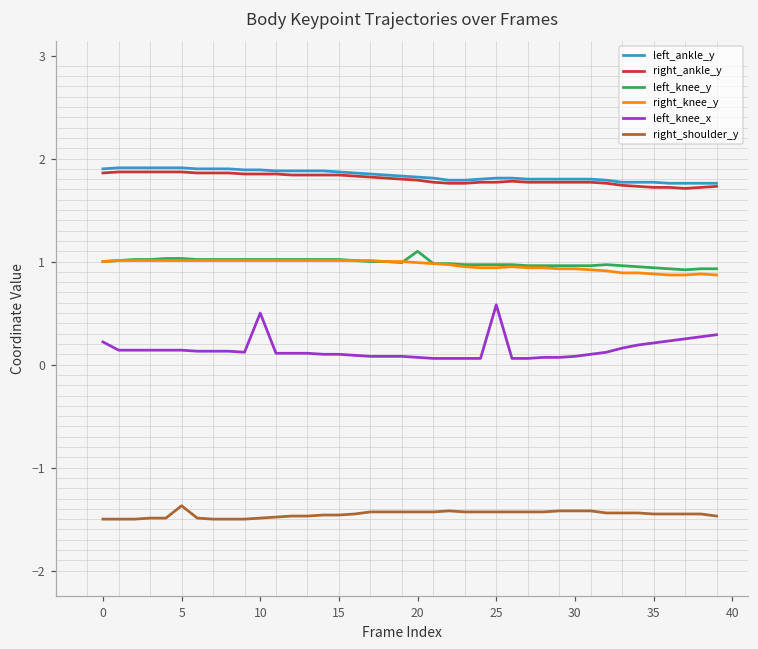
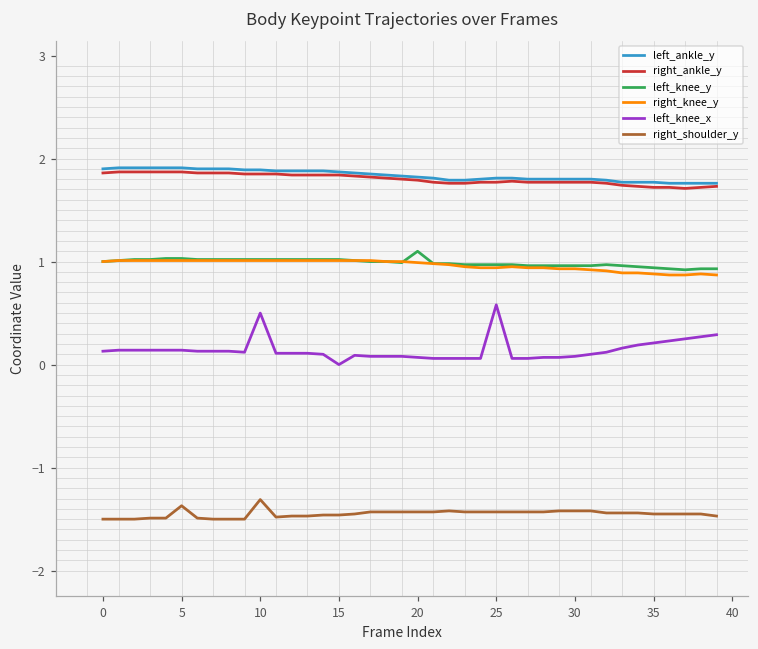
  {
    "left_ankle_y": {
      "0": 1.9,
      "5": 1.9,
      "10": 1.9,
      "15": 1.9,
      "20": 1.8,
      "25": 1.8,
      "30": 1.8,
      "35": 1.8
    },
    "right_ankle_y": {
      "0": 1.9,
      "5": 1.9,
      "10": 1.9,
      "15": 1.8,
      "20": 1.8,
      "25": 1.8,
      "30": 1.8,
      "35": 1.7
    },
    "left_knee_y": {
      "20": 1.1,
      "25": 1.0,
      "30": 1.0,
      "35": 0.9
    },
    "right_knee_y": {
      "20": 1.0,
      "25": 0.9,
      "30": 0.9,
      "35": 0.9
    },
    "left_knee_x": {
-     "0": 0.2,
+     "0": 0.1,
      "5": 0.1,
      "10": 0.5,
-     "15": 0.1,
+     "15": 0.0,
      "20": 0.1,
      "25": 0.6,
      "30": 0.1,
      "35": 0.2
    },
    "right_shoulder_y": {
      "0": -1.5,
      "5": -1.4,
-     "10": -1.5,
+     "10": -1.3,
      "15": -1.5,
      "20": -1.4,
      "25": -1.4,
      "30": -1.4,
      "35": -1.5
    }
  }
